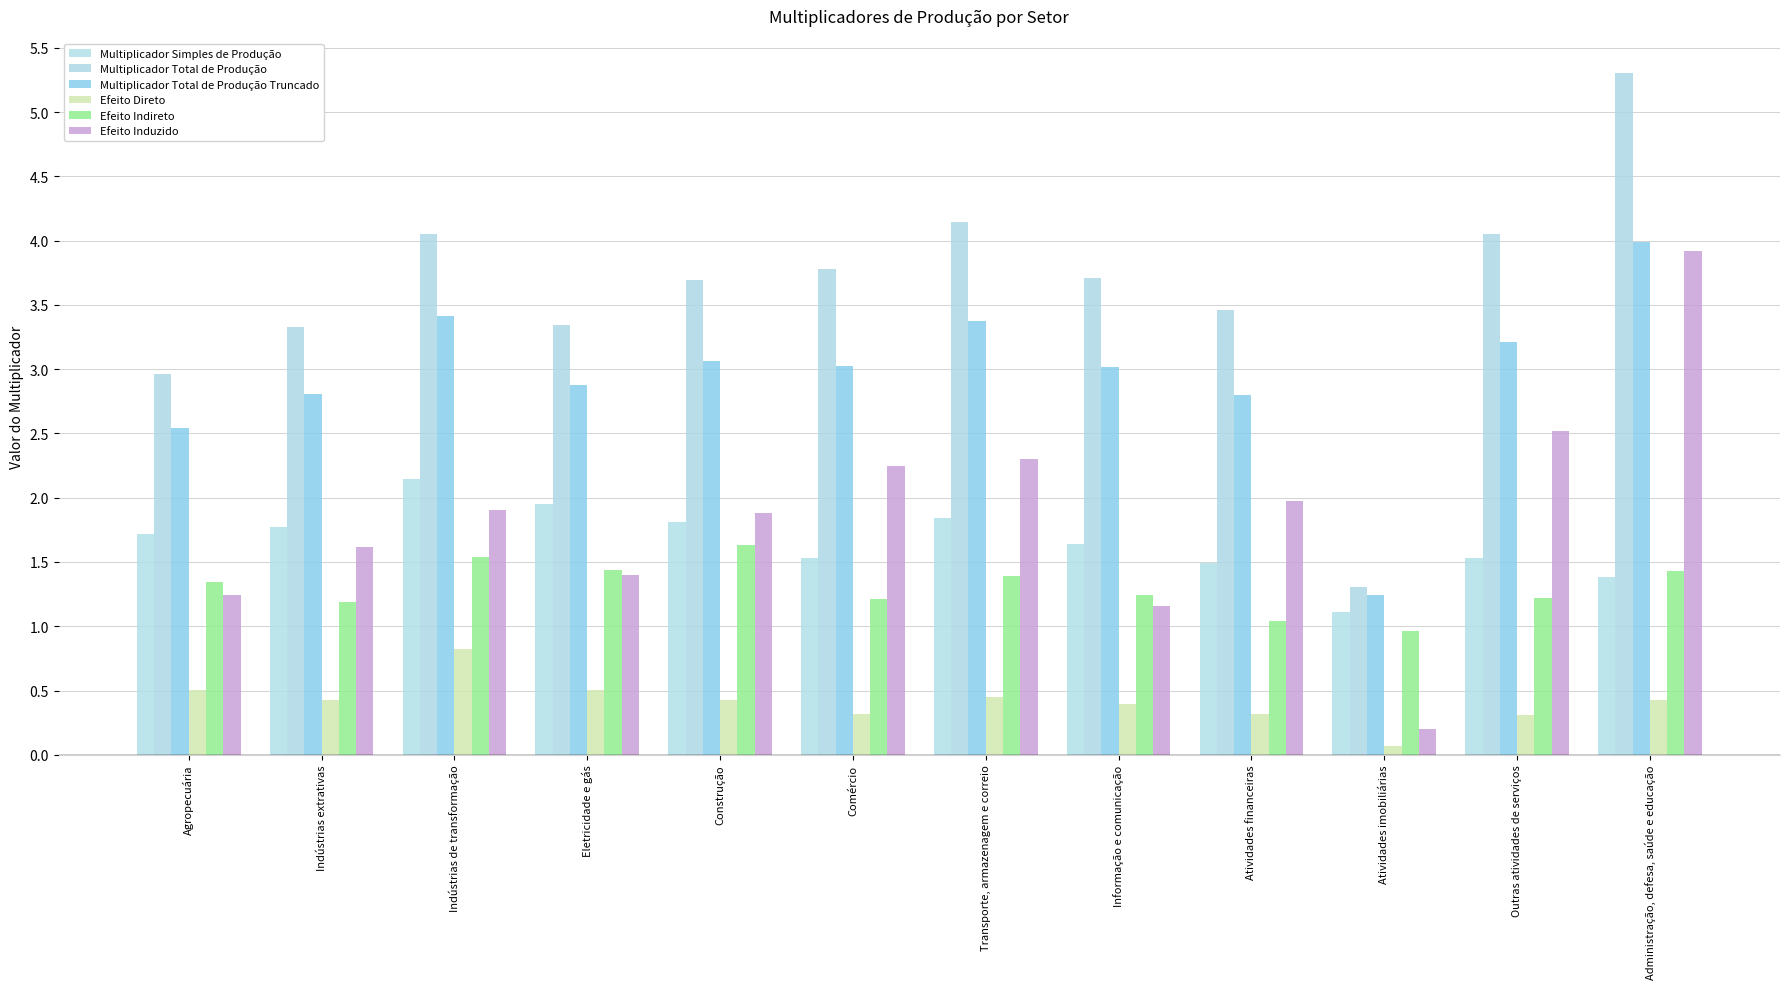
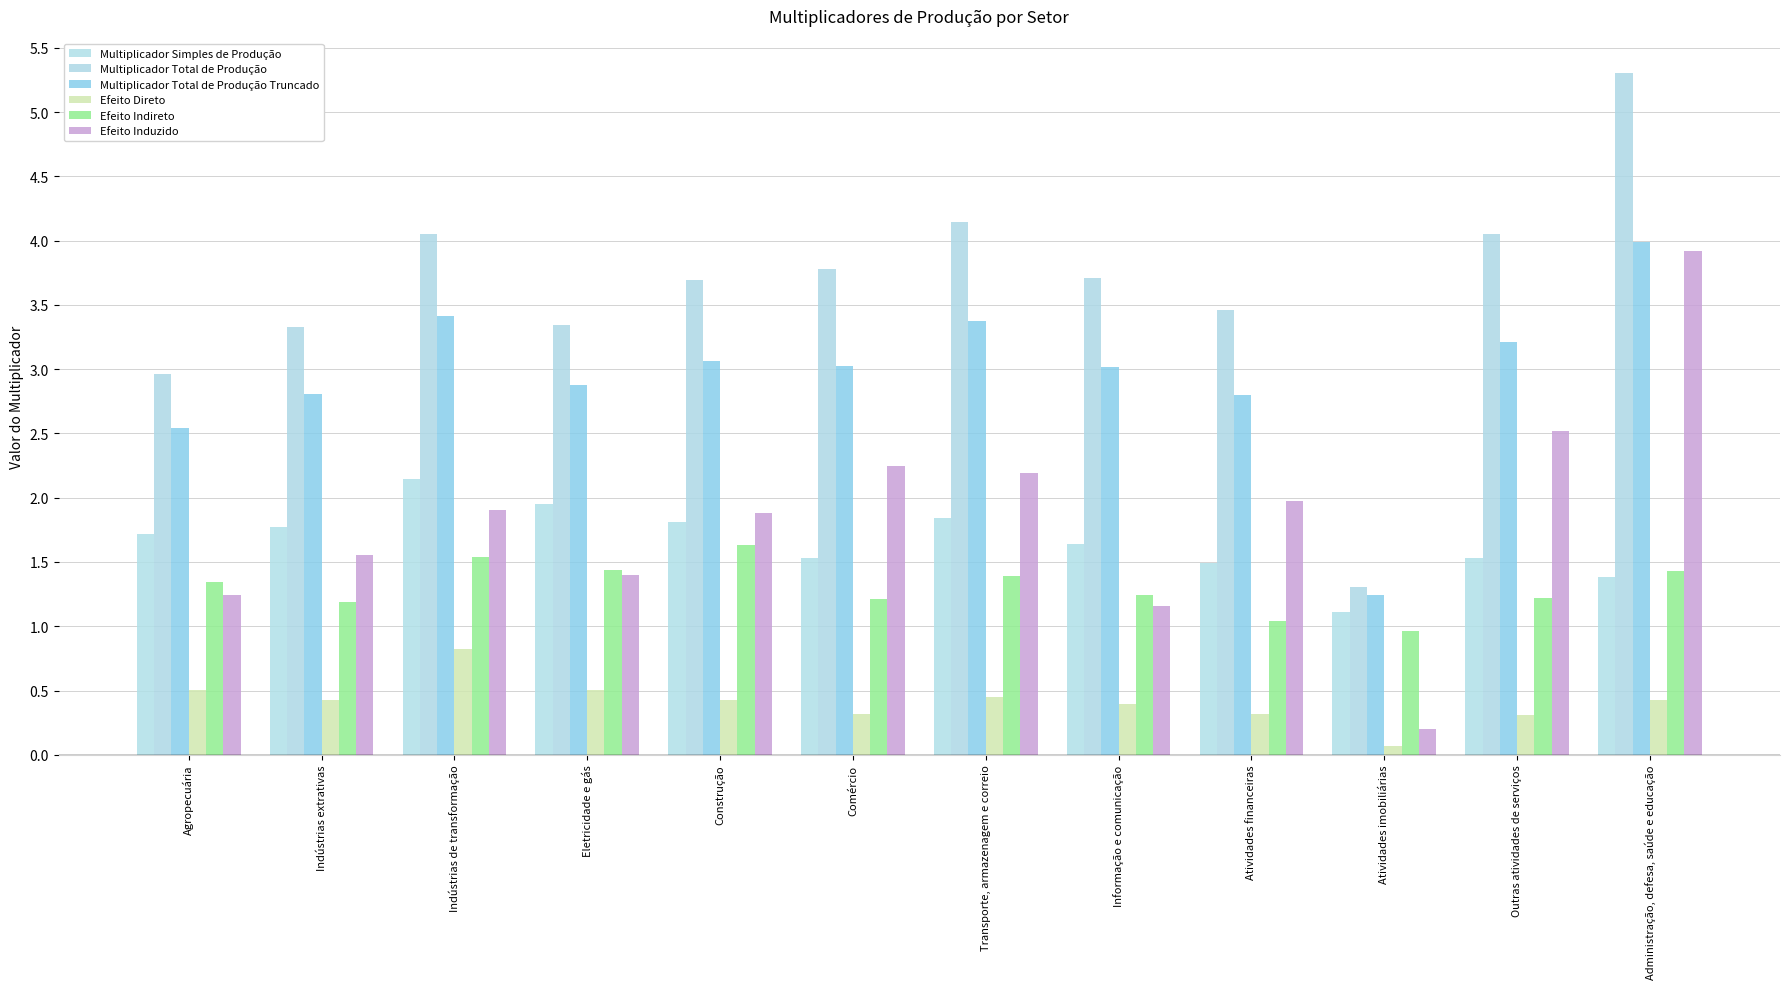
  {
    "Efeito Direto": {
      "Agropecuária": 0.51,
      "Indústrias extrativas": 0.43,
      "Indústrias de transformação": 0.82,
      "Eletricidade e gás": 0.51,
      "Construção": 0.43,
      "Comércio": 0.32,
      "Transporte, armazenagem e correio": 0.45,
      "Informação e comunicação": 0.40,
      "Atividades financeiras": 0.32,
      "Atividades imobiliárias": 0.07,
      "Outras atividades de serviços": 0.31,
      "Administração, defesa, saúde e educação": 0.43
    },
    "Efeito Indireto": {
      "Agropecuária": 1.35,
      "Indústrias extrativas": 1.19,
      "Indústrias de transformação": 1.54,
      "Eletricidade e gás": 1.44,
      "Construção": 1.63,
      "Comércio": 1.22,
      "Transporte, armazenagem e correio": 1.39,
      "Informação e comunicação": 1.24,
      "Atividades financeiras": 1.04,
      "Atividades imobiliárias": 0.96,
      "Outras atividades de serviços": 1.22,
      "Administração, defesa, saúde e educação": 1.43
    },
    "Efeito Induzido": {
      "Agropecuária": 1.24,
-     "Indústrias extrativas": 1.62,
+     "Indústrias extrativas": 1.56,
      "Indústrias de transformação": 1.90,
      "Eletricidade e gás": 1.40,
      "Construção": 1.88,
      "Comércio": 2.25,
-     "Transporte, armazenagem e correio": 2.30,
+     "Transporte, armazenagem e correio": 2.20,
      "Informação e comunicação": 1.15,
      "Atividades financeiras": 1.97,
      "Atividades imobiliárias": 0.20,
      "Outras atividades de serviços": 2.52,
      "Administração, defesa, saúde e educação": 3.92
    }
  }
